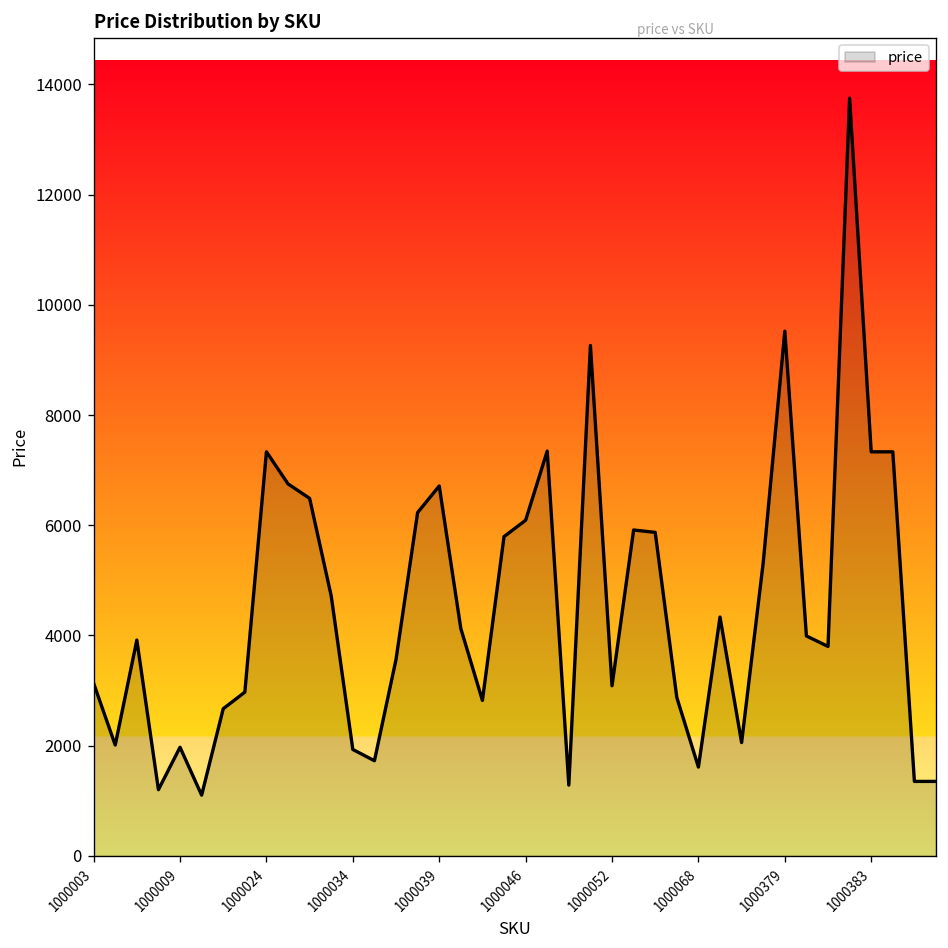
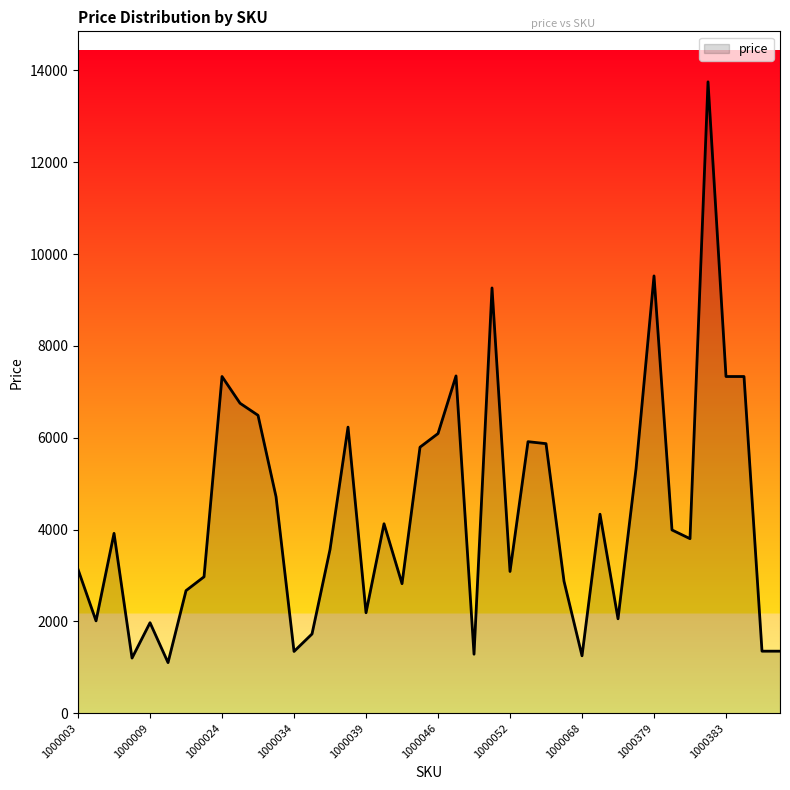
  {
    "1000003": 3100,
    "1000009": 2000,
    "1000024": 7300,
-   "1000034": 1900,
-   "1000039": 6700,
+   "1000034": 1300,
+   "1000039": 2200,
    "1000046": 6100,
    "1000052": 3100,
-   "1000068": 1600,
+   "1000068": 1200,
    "1000379": 9500,
    "1000383": 7300
  }
